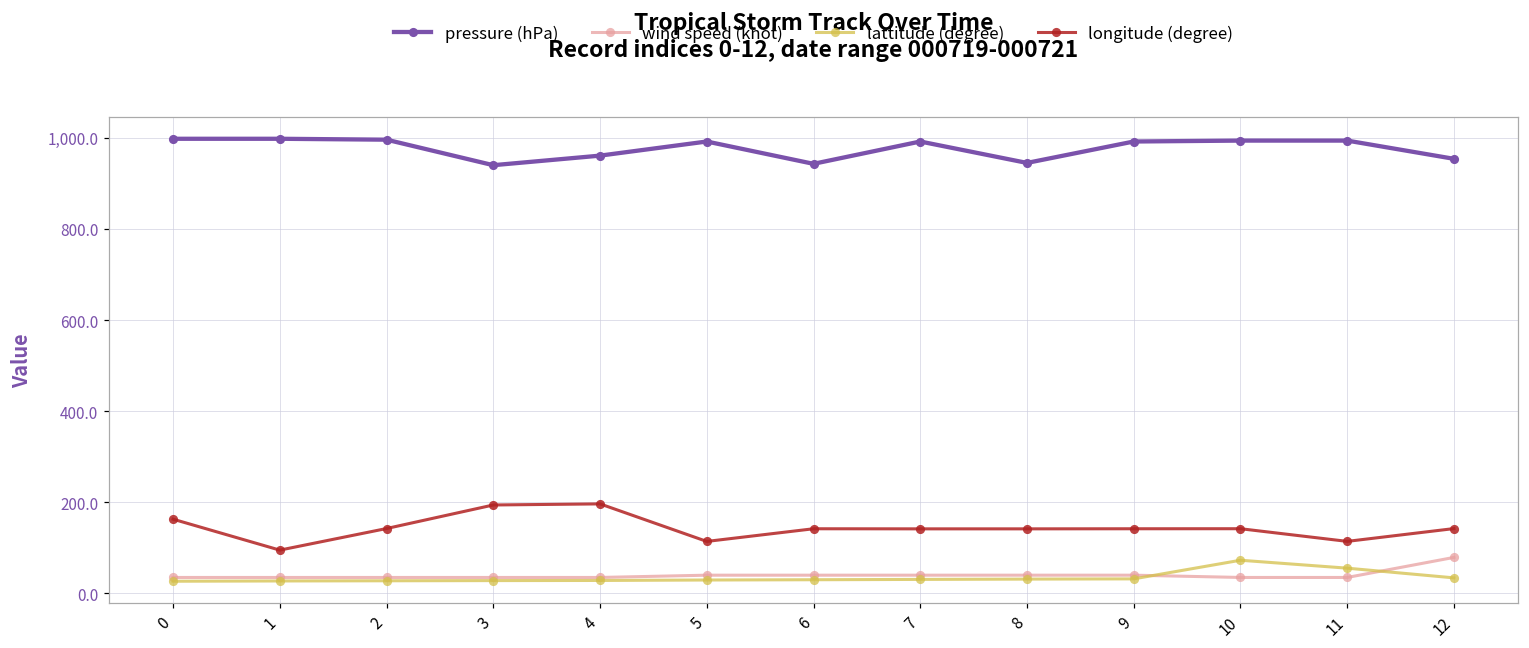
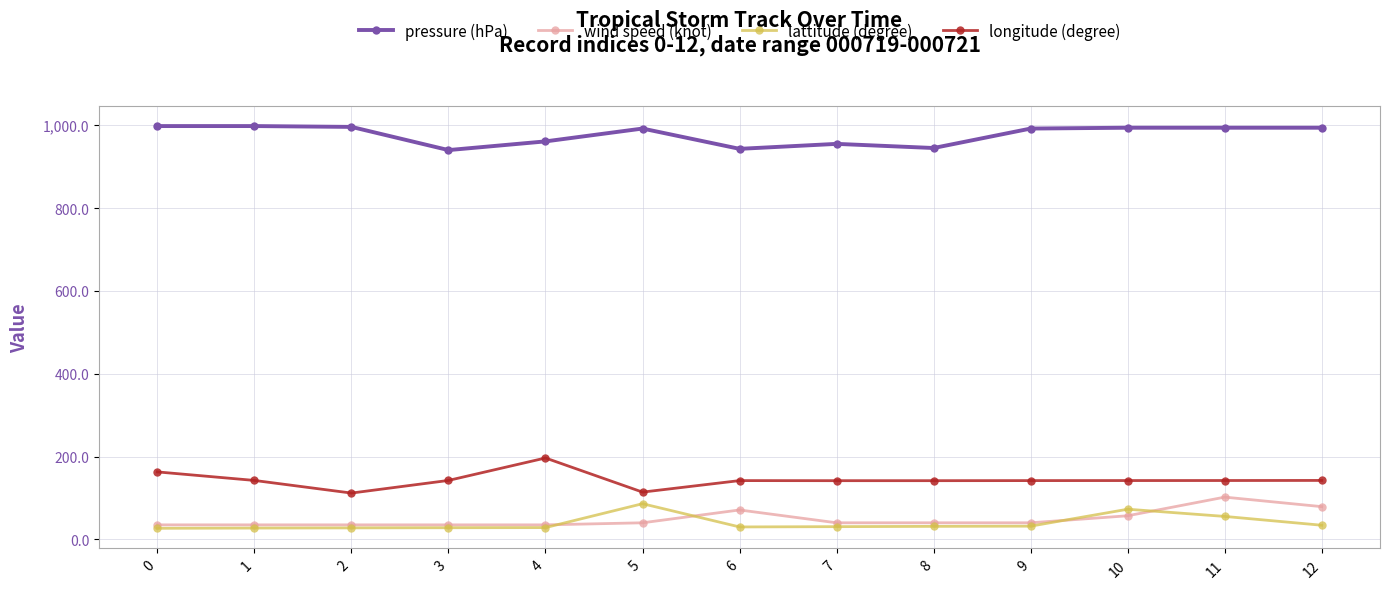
  {
    "pressure (hPa)": {
      "0": "1,000",
      "1": "1,000",
      "2": "1,000",
      "3": "940",
      "4": "960",
      "5": "990",
      "6": "940",
-     "7": "990",
+     "7": "960",
      "8": "950",
      "9": "990",
      "10": "990",
      "11": "990",
-     "12": "950"
+     "12": "990"
    },
    "wind speed (knot)": {
      "0": "40",
      "1": "40",
      "2": "40",
      "3": "40",
      "4": "40",
      "5": "40",
-     "6": "40",
+     "6": "70",
      "7": "40",
      "8": "40",
      "9": "40",
-     "10": "40",
-     "11": "40",
+     "10": "60",
+     "11": "100",
      "12": "80"
    },
    "lattitude (degree)": {
      "0": "30",
      "1": "30",
      "2": "30",
      "3": "30",
      "4": "30",
-     "5": "30",
+     "5": "90",
      "6": "30",
      "7": "30",
      "8": "30",
      "9": "30",
      "10": "70",
      "11": "60",
      "12": "30"
    },
    "longitude (degree)": {
      "0": "160",
-     "1": "100",
-     "2": "140",
-     "3": "190",
+     "1": "140",
+     "2": "110",
+     "3": "140",
      "4": "200",
      "5": "110",
      "6": "140",
      "7": "140",
      "8": "140",
      "9": "140",
      "10": "140",
-     "11": "110",
+     "11": "140",
      "12": "140"
    }
  }
